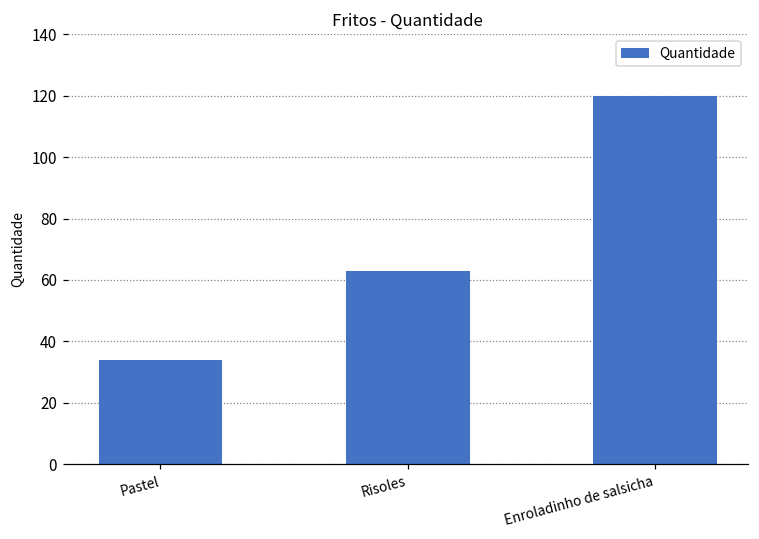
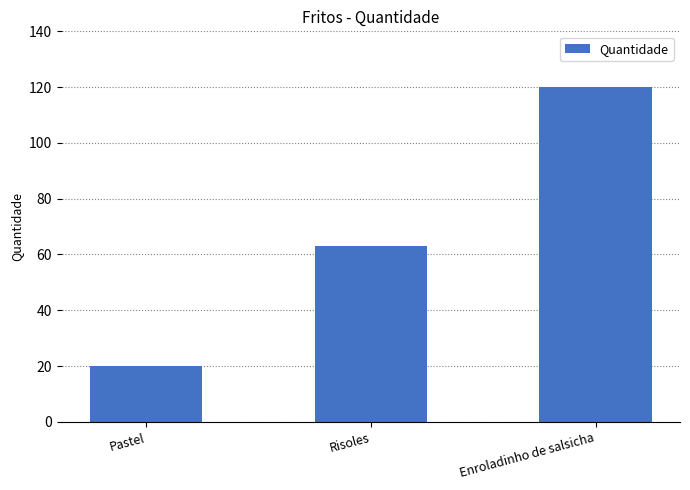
  {
-   "Pastel": 34,
+   "Pastel": 20,
    "Risoles": 63,
    "Enroladinho de salsicha": 120
  }
